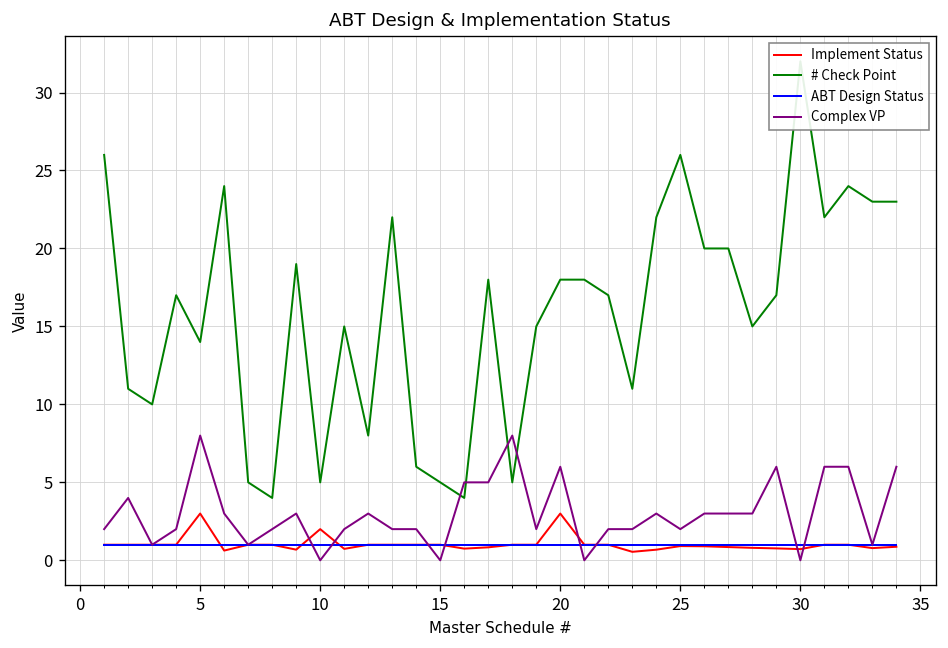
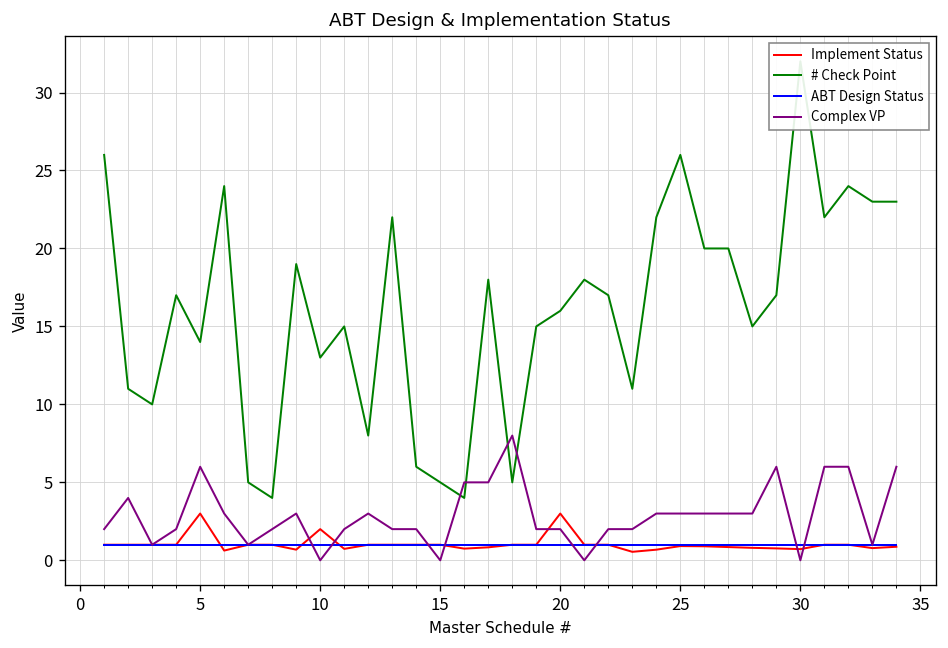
  {
    "Implement Status": {
      "5": 3,
      "10": 2,
      "20": 3,
      "30": 0.7
    },
    "# Check Point": {
      "5": 14,
-     "10": 5,
+     "10": 13,
      "15": 5,
-     "20": 18,
+     "20": 16,
      "25": 26
    },
    "ABT Design Status": {
      "5": 1,
      "10": 1,
      "20": 1,
      "30": 1
    },
    "Complex VP": {
-     "5": 8,
+     "5": 6,
      "10": 0,
      "15": 0,
-     "20": 6,
-     "25": 2,
+     "20": 2,
+     "25": 3,
      "30": 0
    }
  }
